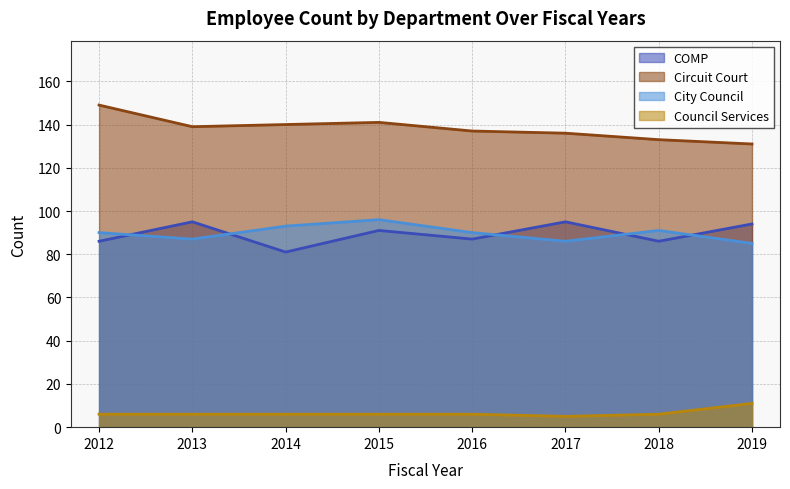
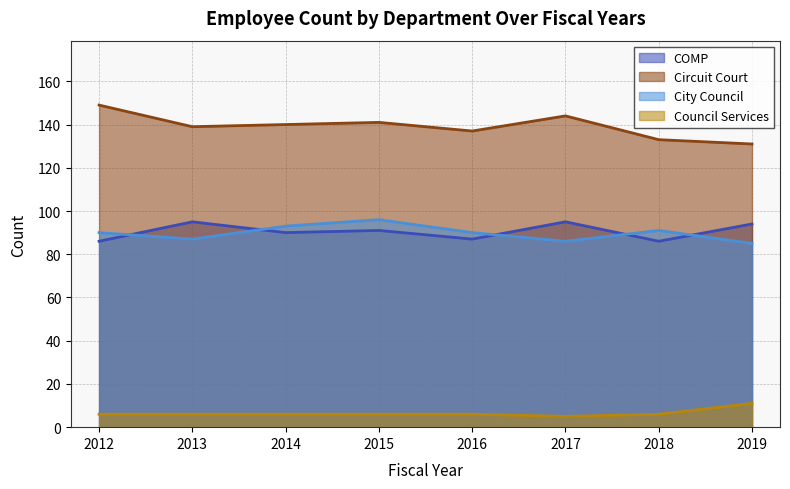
  {
    "COMP": {
      "2012": 86,
      "2013": 95,
-     "2014": 81,
+     "2014": 90,
      "2015": 91,
      "2016": 87,
      "2017": 95,
      "2018": 86,
      "2019": 94
    },
    "Circuit Court": {
      "2012": 149,
      "2013": 139,
      "2014": 140,
      "2015": 141,
      "2016": 137,
-     "2017": 136,
+     "2017": 144,
      "2018": 133,
      "2019": 131
    },
    "City Council": {
      "2012": 90,
      "2013": 87,
      "2014": 93,
      "2015": 96,
      "2016": 90,
      "2017": 86,
      "2018": 91,
      "2019": 85
    },
    "Council Services": {
      "2012": 6,
      "2013": 6,
      "2014": 6,
      "2015": 6,
      "2016": 6,
      "2017": 5,
      "2018": 6,
      "2019": 11
    }
  }
